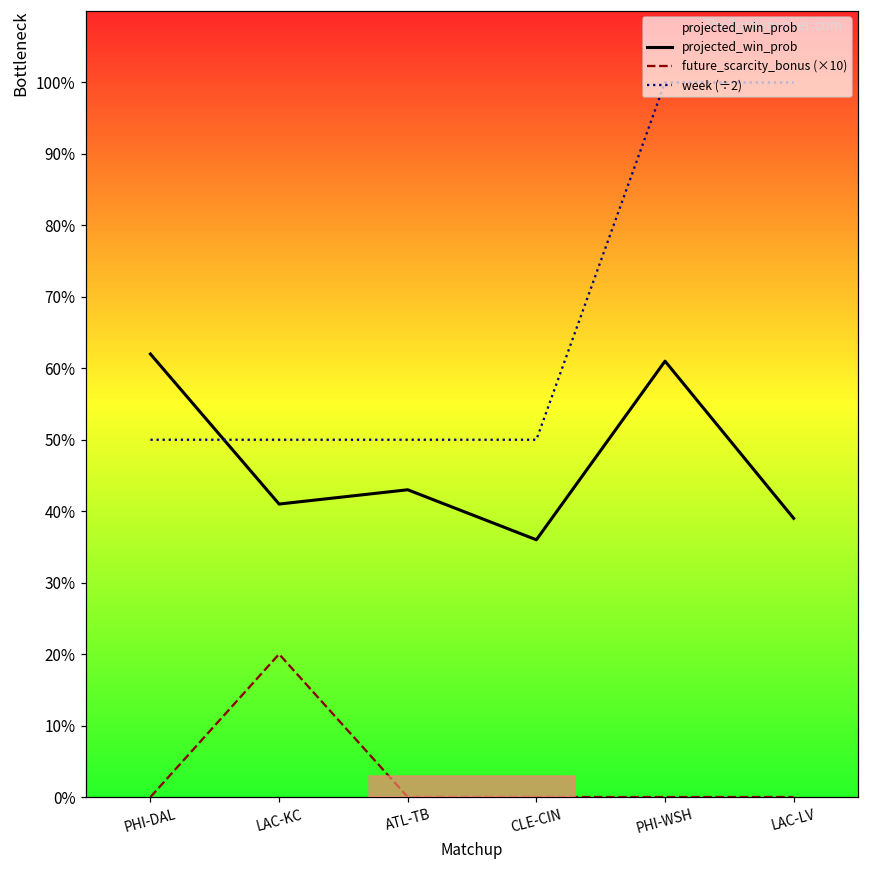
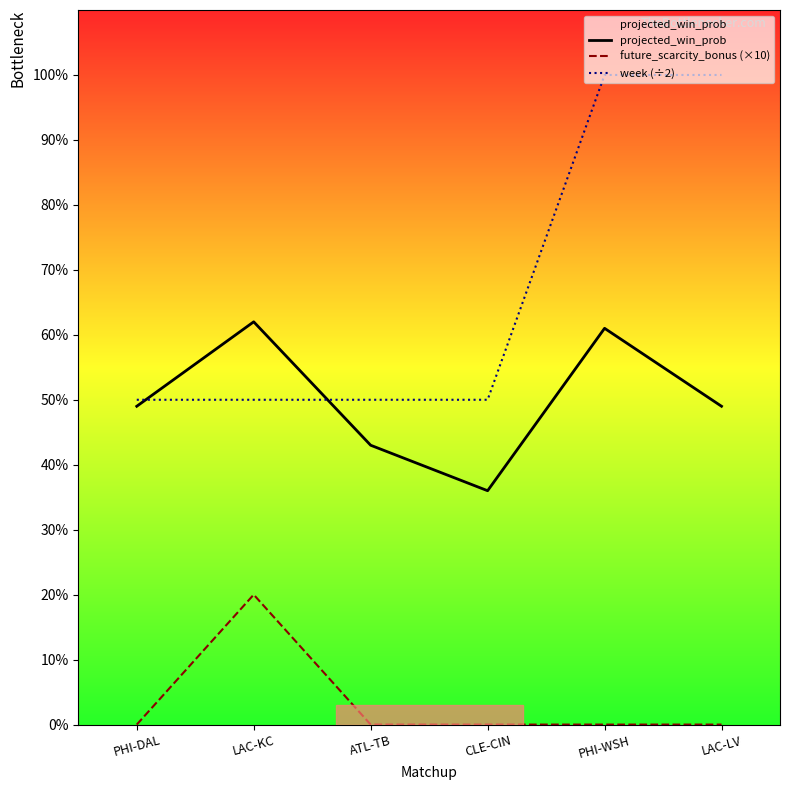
  {
    "projected_win_prob": {
-     "PHI-DAL": "62%",
-     "LAC-KC": "41%",
+     "PHI-DAL": "49%",
+     "LAC-KC": "62%",
      "ATL-TB": "43%",
      "CLE-CIN": "36%",
      "PHI-WSH": "61%",
-     "LAC-LV": "39%"
+     "LAC-LV": "49%"
    },
    "future_scarcity_bonus (×10)": {
      "PHI-DAL": "0%",
      "LAC-KC": "20%",
      "PHI-WSH": "0%",
      "LAC-LV": "0%"
    },
    "week (÷2)": {
      "PHI-DAL": "50%",
      "LAC-KC": "50%",
      "ATL-TB": "50%",
      "CLE-CIN": "50%"
    }
  }
